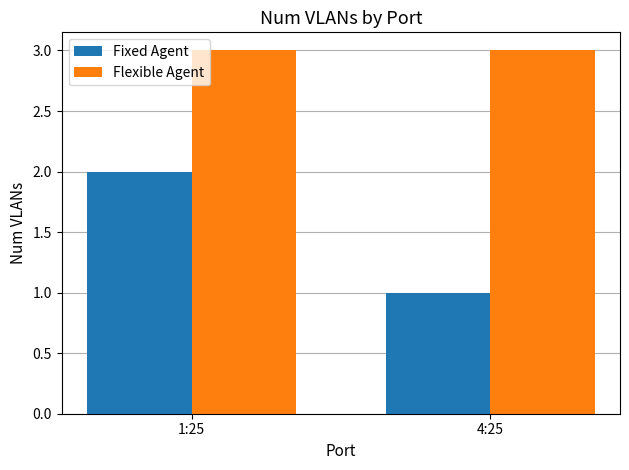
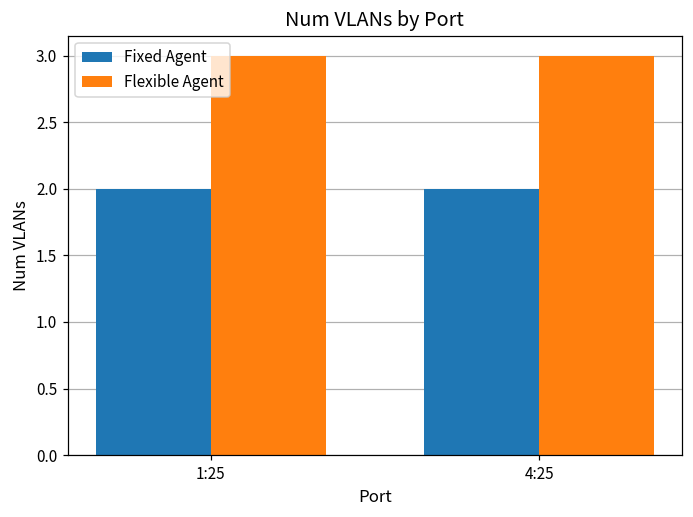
  {
    "Fixed Agent": {
      "1:25": 2,
-     "4:25": 1
+     "4:25": 2
    },
    "Flexible Agent": {
      "1:25": 3,
      "4:25": 3
    }
  }
